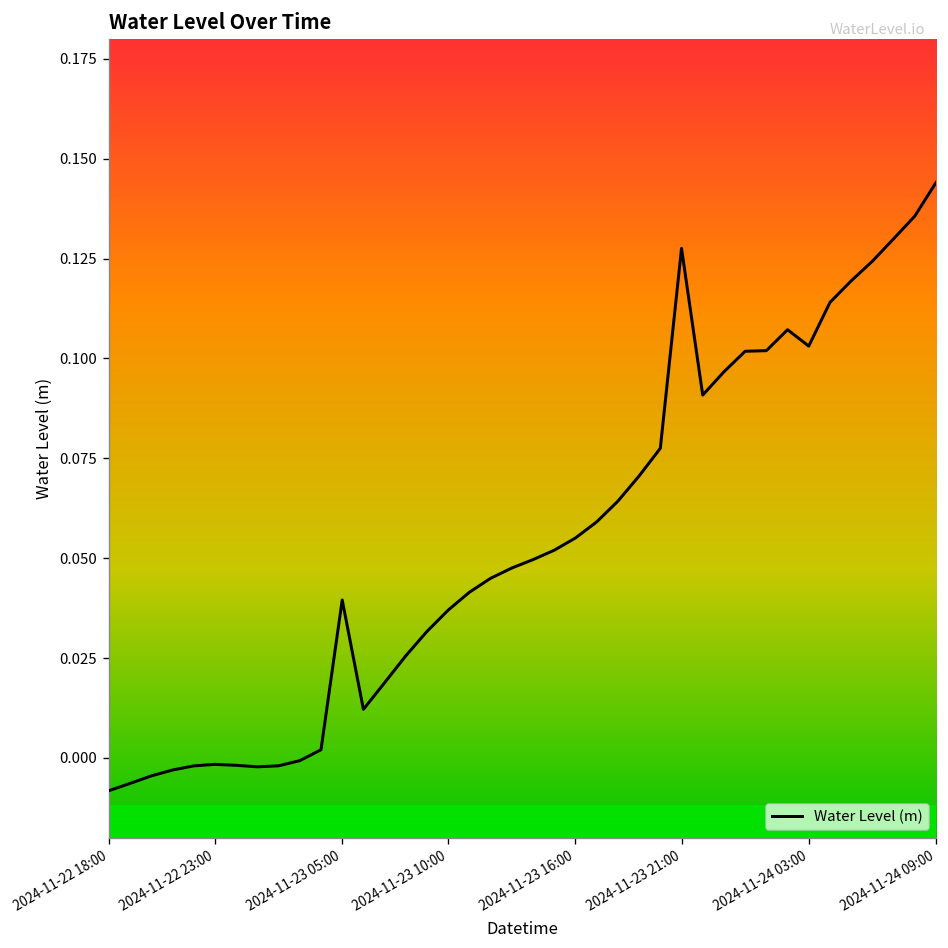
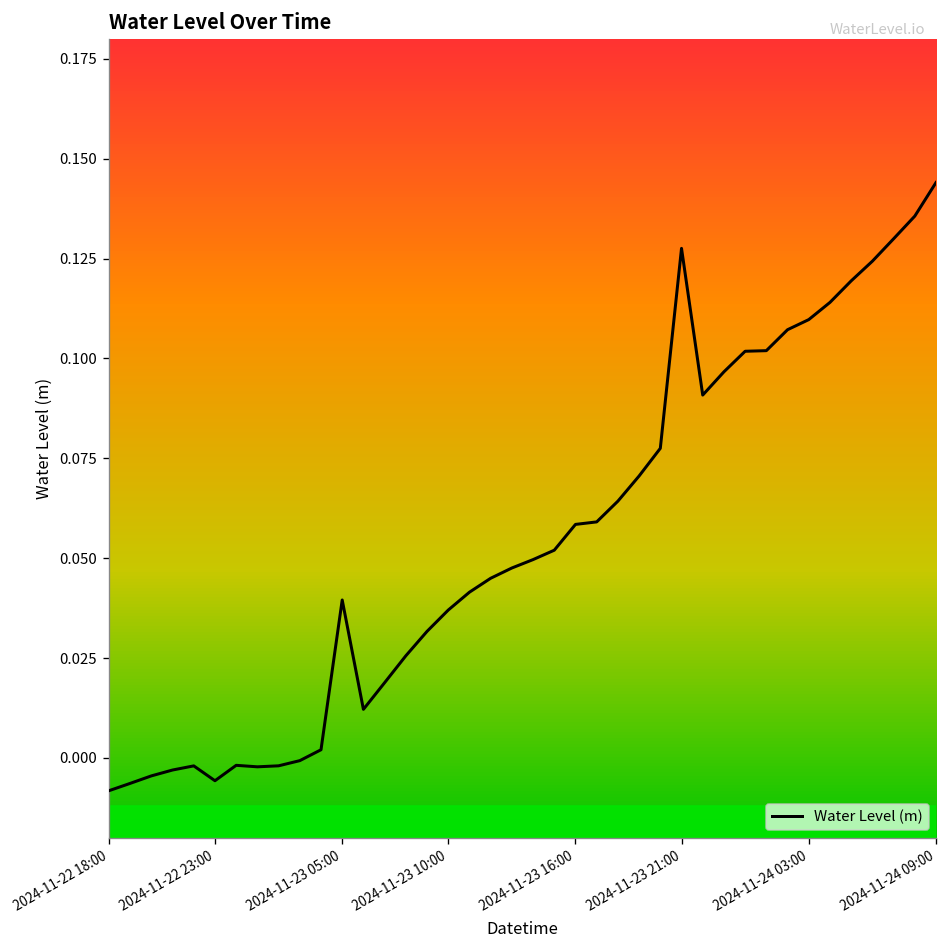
  {
    "2024-11-22 18:00": -0.008,
-   "2024-11-22 23:00": -0.002,
+   "2024-11-22 23:00": -0.006,
    "2024-11-23 05:00": 0.040,
    "2024-11-23 10:00": 0.037,
-   "2024-11-23 16:00": 0.055,
+   "2024-11-23 16:00": 0.058,
    "2024-11-23 21:00": 0.128,
-   "2024-11-24 03:00": 0.103,
+   "2024-11-24 03:00": 0.110,
    "2024-11-24 09:00": 0.144
  }
